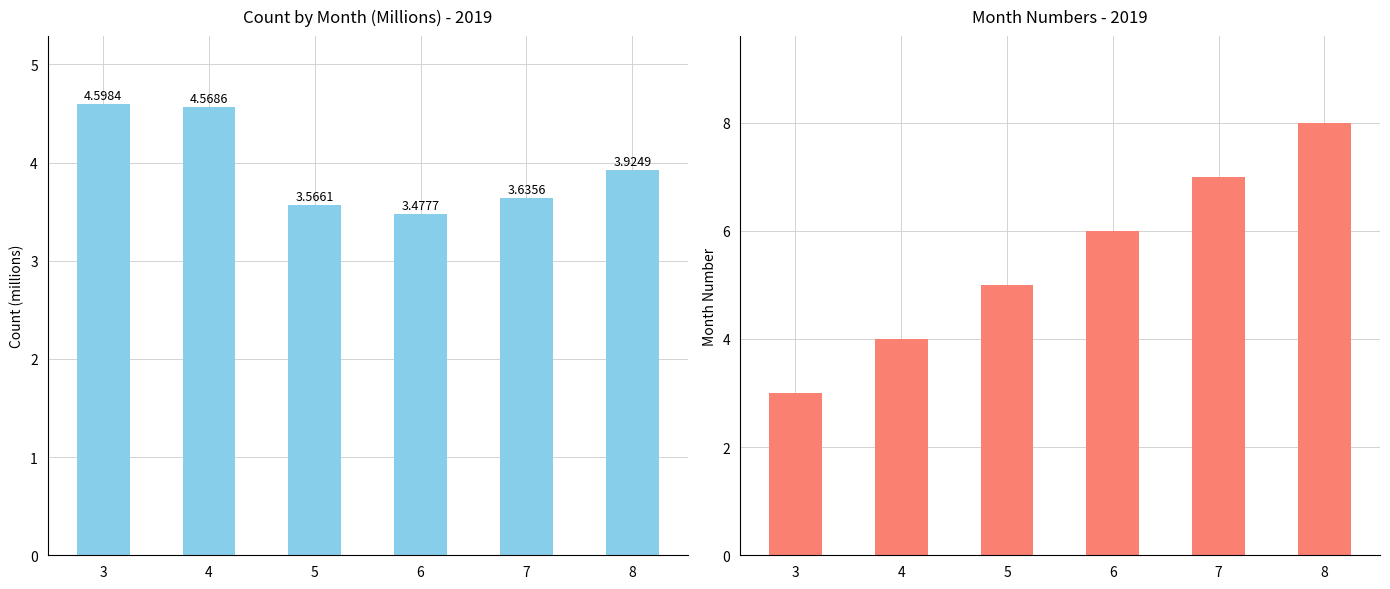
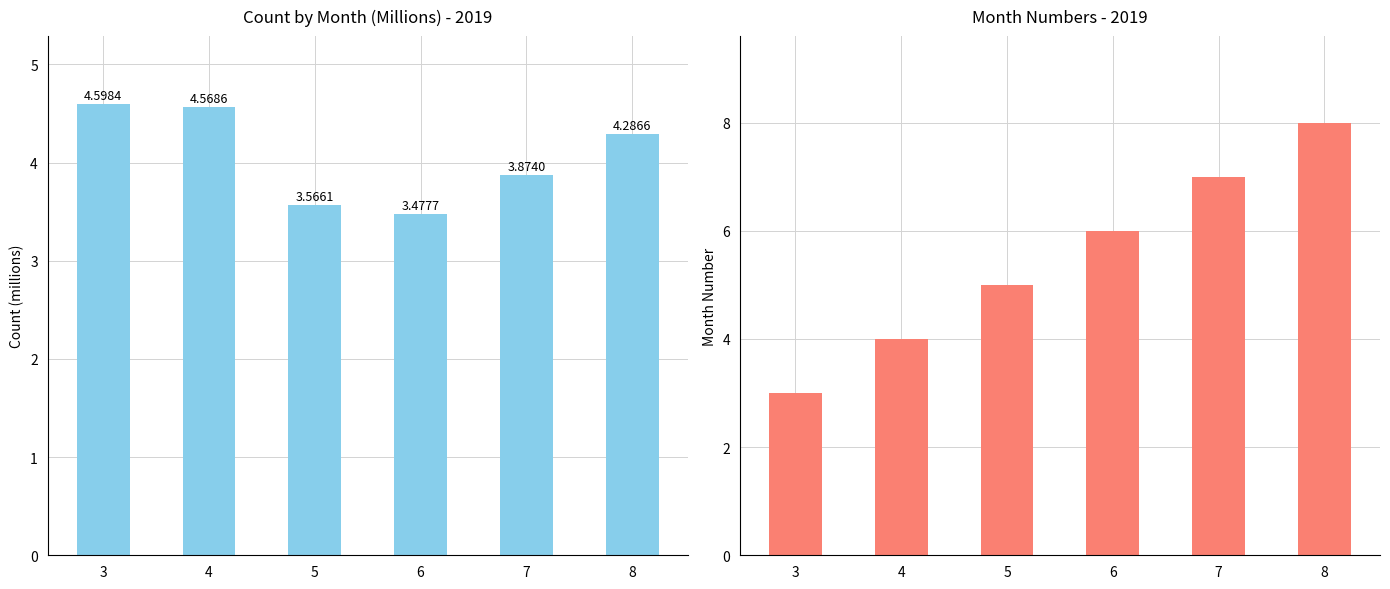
  {
    "Count by Month (Millions) - 2019": {
      "3": 4.5984,
      "4": 4.5686,
      "5": 3.5661,
      "6": 3.4777,
-     "7": 3.6356,
-     "8": 3.9249
+     "7": 3.8740,
+     "8": 4.2866
    },
    "Month Numbers - 2019": {
      "3": 3.0,
      "4": 4.0,
      "5": 5.0,
      "6": 6.0,
      "7": 7.0,
      "8": 8.0
    }
  }
